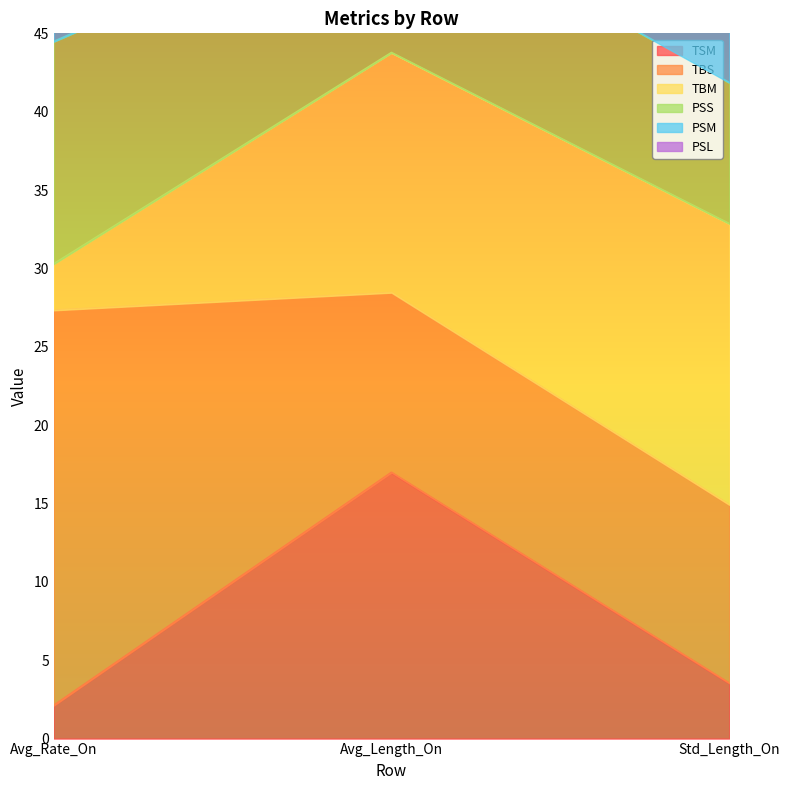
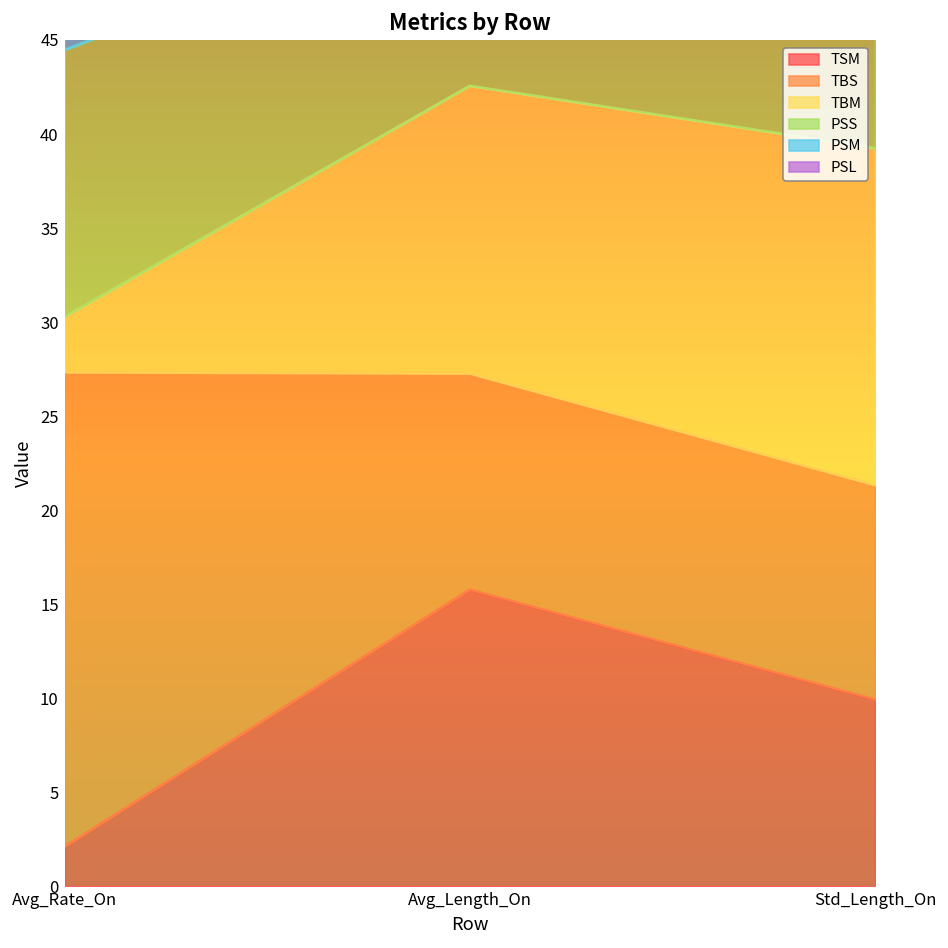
  {
    "TSM": {
      "Avg_Rate_On": 2.1,
-     "Avg_Length_On": 17.0,
-     "Std_Length_On": 3.5
+     "Avg_Length_On": 15.8,
+     "Std_Length_On": 9.9
    },
    "TBS": {
      "Avg_Rate_On": 25.2,
      "Avg_Length_On": 11.5,
      "Std_Length_On": 11.4
    },
    "TBM": {
      "Avg_Rate_On": 3.0,
      "Avg_Length_On": 15.3,
      "Std_Length_On": 17.9
    },
    "PSS": {
      "Avg_Rate_On": 14.2
    }
  }
